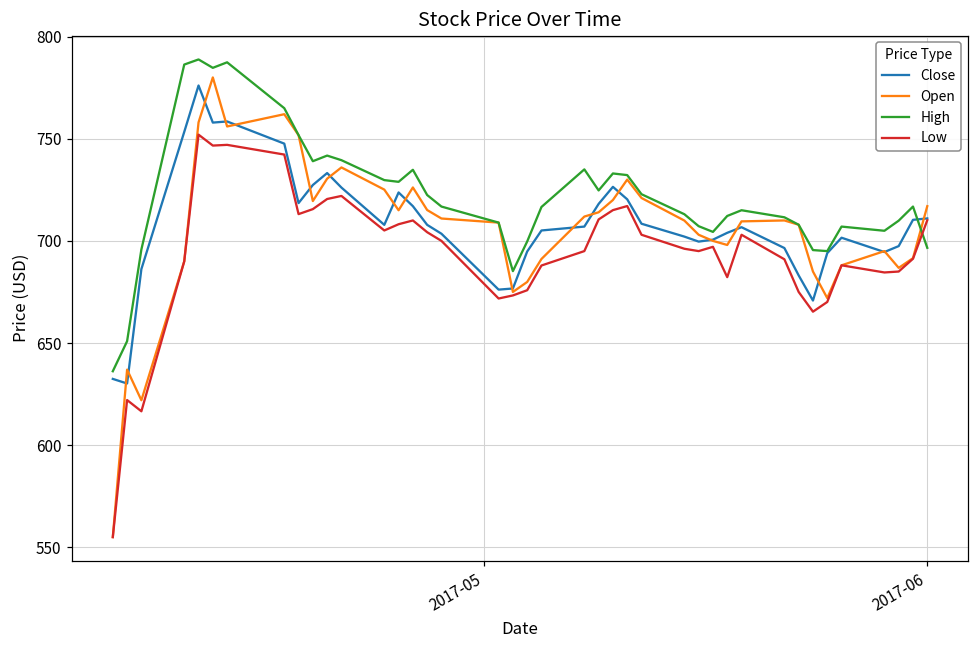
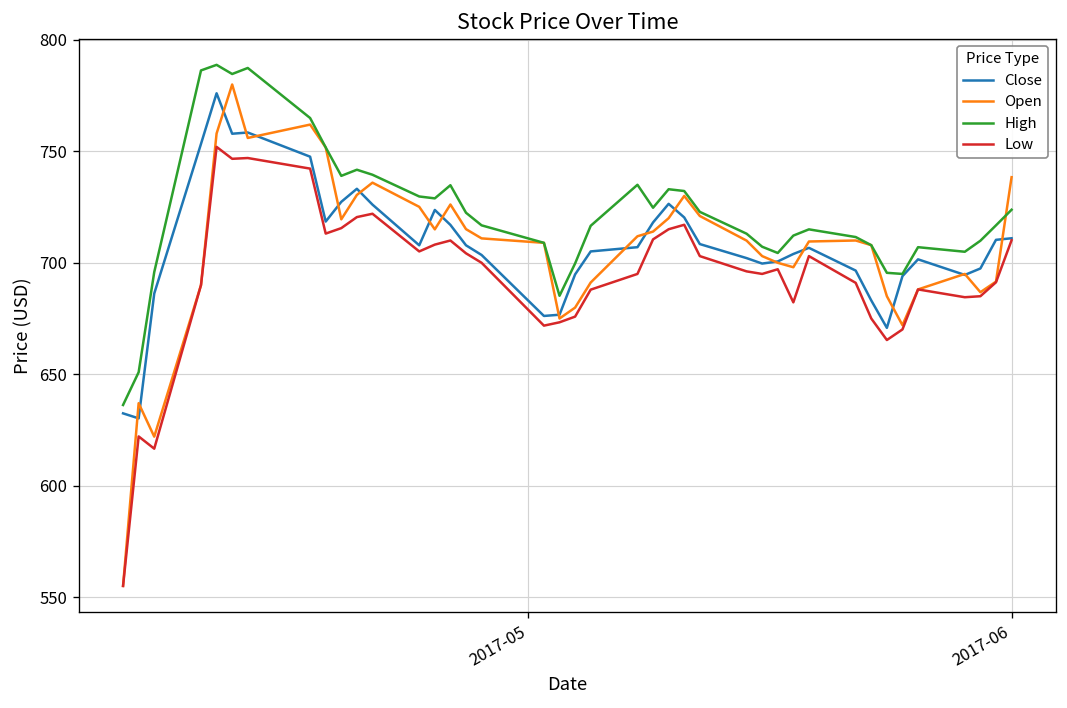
  {
    "Open": {
-     "2017-06": 717
+     "2017-06": 738
    },
    "High": {
-     "2017-06": 697
+     "2017-06": 724
    }
  }
